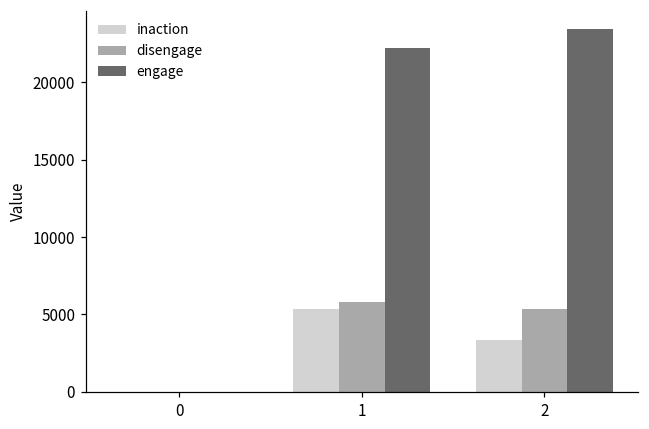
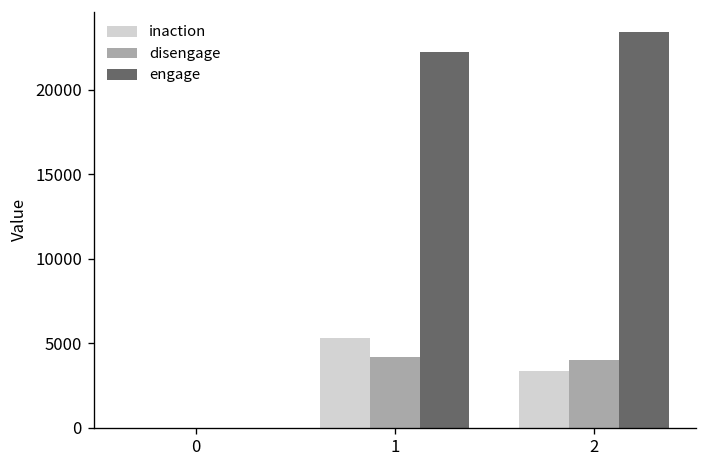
  {
    "inaction": {
      "0": 0,
      "1": 5300,
      "2": 3400
    },
    "disengage": {
      "0": 0,
-     "1": 5800,
-     "2": 5300
+     "1": 4200,
+     "2": 4000
    },
    "engage": {
      "0": 0,
      "1": 22200,
      "2": 23400
    }
  }
